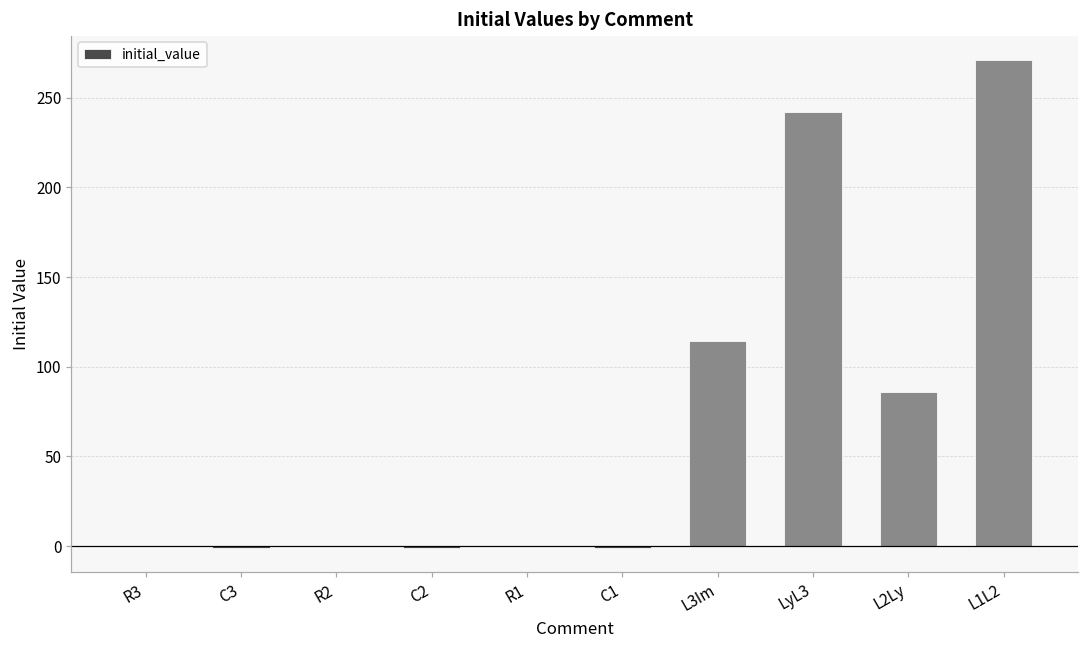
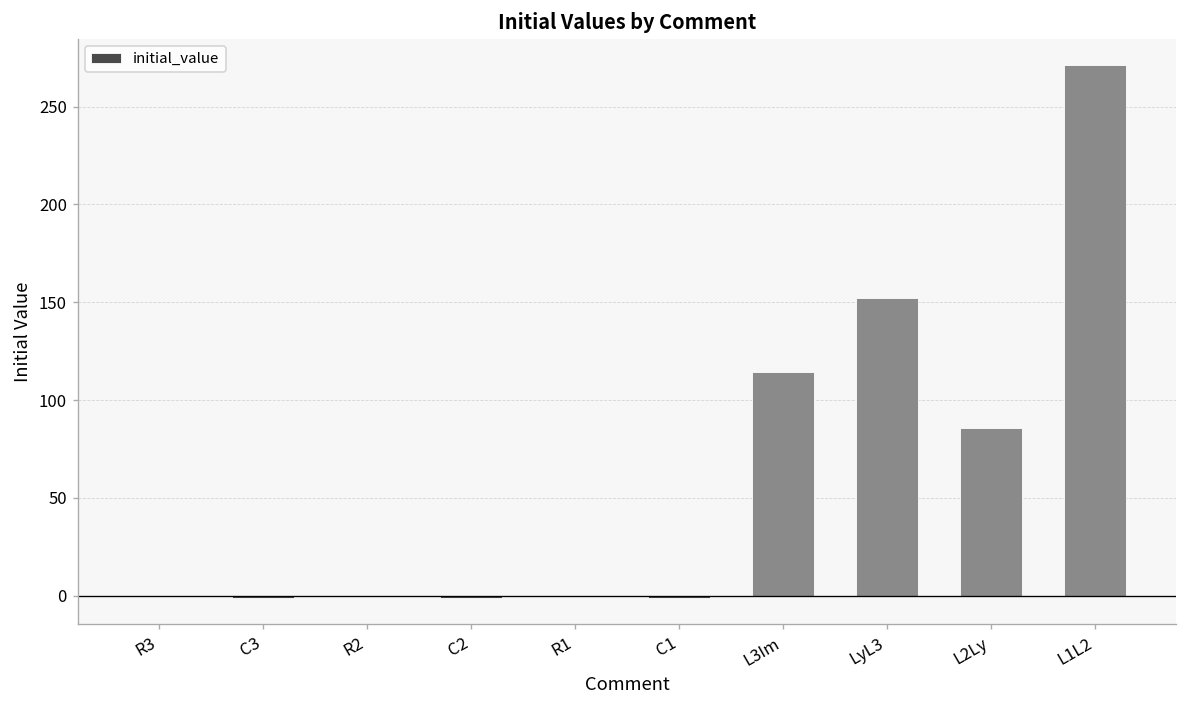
  {
    "L3Im": 114,
-   "LyL3": 242,
+   "LyL3": 152,
    "L2Ly": 86,
    "L1L2": 271
  }
